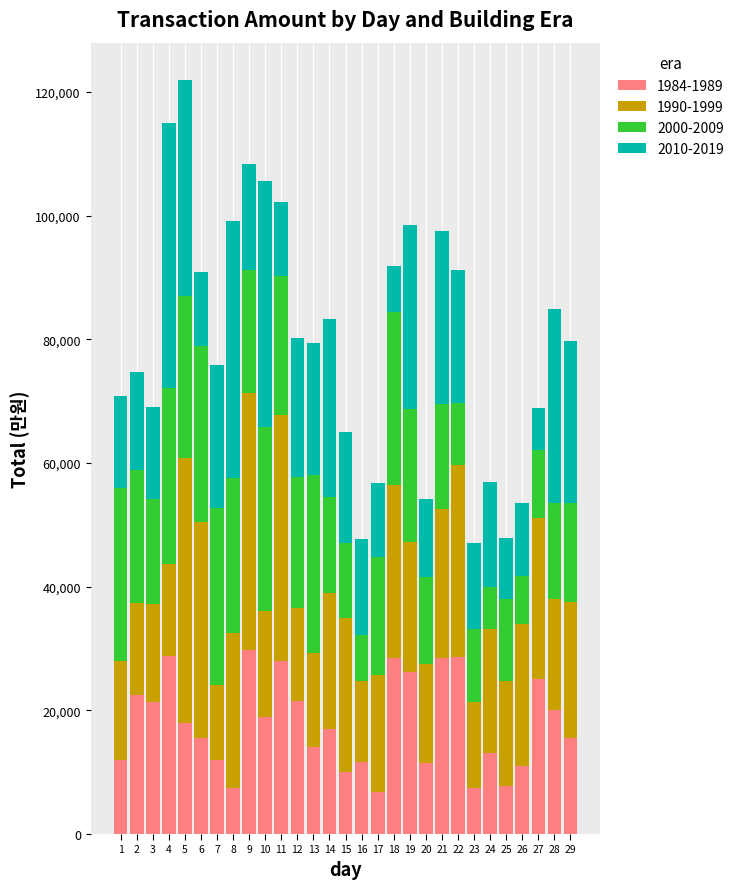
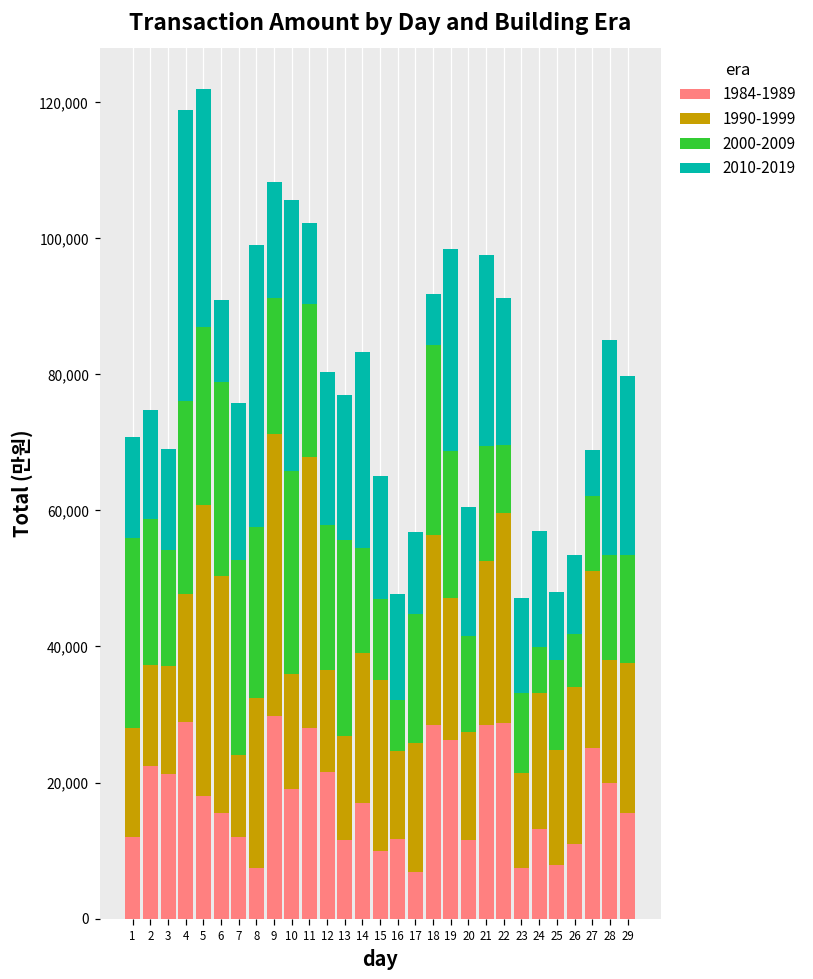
  {
    "1984-1989": {
      "1": "12,000",
      "2": "23,000",
      "3": "21,000",
      "4": "29,000",
      "5": "18,000",
      "6": "16,000",
      "7": "12,000",
      "8": "8,000",
      "9": "30,000",
      "10": "19,000",
      "11": "28,000",
      "12": "22,000",
-     "13": "14,000",
+     "13": "12,000",
      "14": "17,000",
      "15": "10,000",
      "16": "12,000",
      "17": "7,000",
      "18": "28,000",
      "19": "26,000",
      "20": "12,000",
      "21": "29,000",
      "22": "29,000",
      "23": "7,000",
      "24": "13,000",
      "25": "8,000",
      "26": "11,000",
      "27": "25,000",
      "28": "20,000",
      "29": "16,000"
    },
    "1990-1999": {
      "1": "16,000",
      "2": "15,000",
      "3": "16,000",
-     "4": "15,000",
+     "4": "19,000",
      "5": "43,000",
      "6": "35,000",
      "7": "12,000",
      "8": "25,000",
      "9": "42,000",
      "10": "17,000",
      "11": "40,000",
      "12": "15,000",
      "13": "15,000",
      "14": "22,000",
      "15": "25,000",
      "16": "13,000",
      "17": "19,000",
      "18": "28,000",
      "19": "21,000",
      "20": "16,000",
      "21": "24,000",
      "22": "31,000",
      "23": "14,000",
      "24": "20,000",
      "25": "17,000",
      "26": "23,000",
      "27": "26,000",
      "28": "18,000",
      "29": "22,000"
    },
    "2000-2009": {
      "1": "28,000",
      "2": "22,000",
      "3": "17,000",
      "4": "28,000",
      "5": "26,000",
      "6": "29,000",
      "7": "29,000",
      "8": "25,000",
      "9": "20,000",
      "10": "30,000",
      "11": "23,000",
      "12": "21,000",
      "13": "29,000",
      "14": "16,000",
      "15": "12,000",
      "16": "8,000",
      "17": "19,000",
      "18": "28,000",
      "19": "22,000",
      "20": "14,000",
      "21": "17,000",
      "22": "10,000",
      "23": "12,000",
      "24": "7,000",
      "25": "13,000",
      "26": "8,000",
      "27": "11,000",
      "28": "16,000",
      "29": "16,000"
    },
    "2010-2019": {
      "1": "15,000",
      "2": "16,000",
      "3": "15,000",
      "4": "43,000",
      "5": "35,000",
      "6": "12,000",
      "7": "23,000",
      "8": "42,000",
      "9": "17,000",
      "10": "40,000",
      "11": "12,000",
      "12": "23,000",
      "13": "21,000",
      "14": "29,000",
      "15": "18,000",
      "16": "16,000",
      "17": "12,000",
      "18": "8,000",
      "19": "30,000",
-     "20": "13,000",
+     "20": "19,000",
      "21": "28,000",
      "22": "22,000",
      "23": "14,000",
      "24": "17,000",
      "25": "10,000",
      "26": "12,000",
      "27": "7,000",
      "28": "31,000",
      "29": "26,000"
    }
  }
